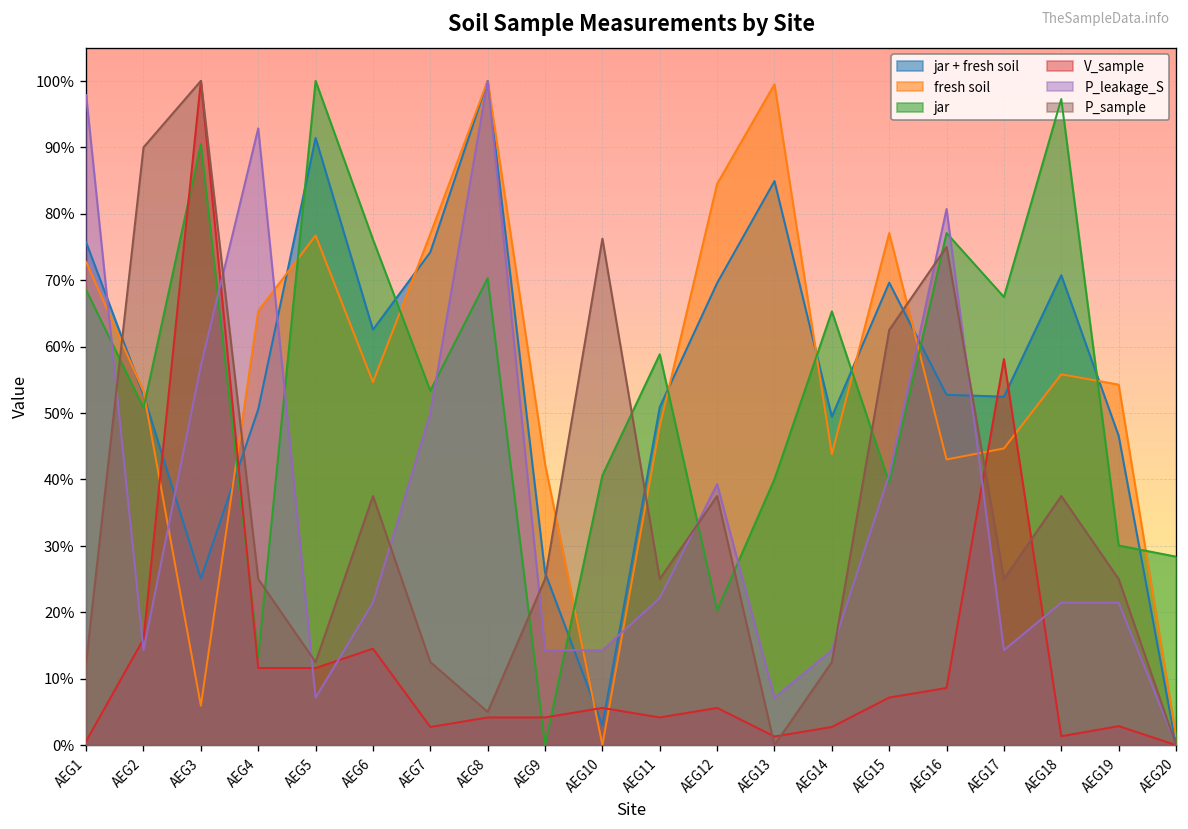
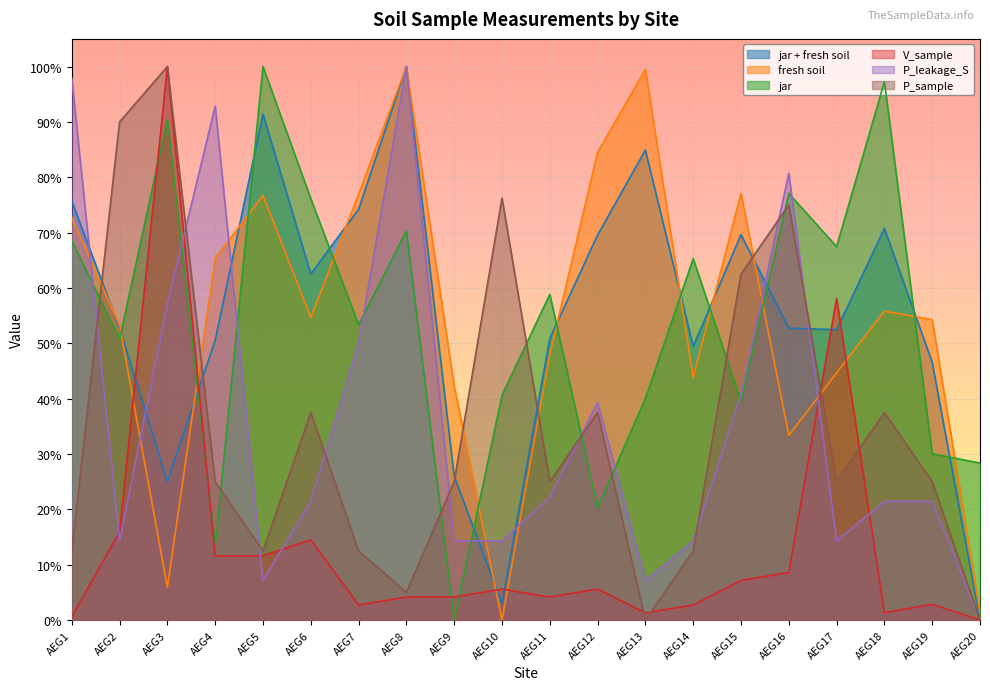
  {
    "jar + fresh soil": {
      "AEG1": "76%",
      "AEG2": "53%",
      "AEG3": "25%",
      "AEG4": "51%",
      "AEG5": "91%",
      "AEG6": "63%",
      "AEG7": "74%",
      "AEG9": "26%",
      "AEG10": "3%",
      "AEG11": "51%",
      "AEG12": "70%",
      "AEG13": "85%",
      "AEG14": "49%",
      "AEG15": "70%",
      "AEG16": "53%",
      "AEG17": "52%",
      "AEG18": "71%",
      "AEG19": "47%"
    },
    "fresh soil": {
      "AEG1": "73%",
      "AEG2": "53%",
      "AEG3": "6%",
      "AEG4": "65%",
      "AEG5": "77%",
      "AEG6": "55%",
      "AEG7": "77%",
      "AEG9": "42%",
      "AEG10": "0%",
      "AEG11": "48%",
      "AEG12": "85%",
      "AEG13": "99%",
      "AEG14": "44%",
      "AEG15": "77%",
-     "AEG16": "43%",
+     "AEG16": "33%",
      "AEG17": "45%",
      "AEG18": "56%",
      "AEG19": "54%",
      "AEG20": "1%"
    },
    "jar": {
      "AEG1": "69%",
      "AEG2": "51%",
      "AEG3": "90%",
      "AEG4": "13%",
      "AEG5": "100%",
      "AEG6": "76%",
      "AEG7": "53%",
      "AEG8": "70%",
      "AEG9": "0%",
      "AEG10": "41%",
      "AEG11": "59%",
      "AEG12": "20%",
      "AEG13": "40%",
      "AEG14": "65%",
      "AEG15": "40%",
      "AEG16": "77%",
      "AEG17": "67%",
      "AEG19": "30%",
      "AEG20": "28%"
    },
    "V_sample": {
      "AEG1": "1%",
      "AEG2": "16%",
      "AEG4": "12%",
      "AEG5": "12%",
      "AEG6": "15%",
      "AEG7": "3%",
      "AEG8": "4%",
      "AEG9": "4%",
      "AEG10": "6%",
      "AEG11": "4%",
      "AEG12": "6%",
      "AEG13": "1%",
      "AEG14": "3%",
      "AEG15": "7%",
      "AEG16": "9%",
      "AEG17": "58%",
      "AEG18": "1%",
      "AEG19": "3%"
    },
    "P_leakage_S": {
      "AEG1": "98%",
      "AEG2": "14%",
      "AEG3": "57%",
      "AEG4": "93%",
      "AEG5": "7%",
      "AEG6": "21%",
      "AEG7": "50%",
      "AEG9": "14%",
      "AEG10": "14%",
      "AEG11": "22%",
      "AEG12": "39%",
      "AEG13": "7%",
      "AEG14": "14%",
      "AEG15": "41%",
      "AEG16": "81%",
      "AEG17": "14%",
      "AEG18": "21%",
      "AEG19": "21%"
    },
    "P_sample": {
      "AEG1": "13%",
      "AEG2": "90%",
      "AEG4": "25%",
      "AEG5": "13%",
      "AEG6": "38%",
      "AEG7": "13%",
      "AEG8": "5%",
      "AEG9": "25%",
      "AEG10": "76%",
      "AEG11": "25%",
      "AEG12": "38%",
      "AEG13": "0%",
      "AEG14": "13%",
      "AEG15": "63%",
      "AEG16": "75%",
      "AEG17": "25%",
      "AEG18": "38%",
      "AEG19": "25%"
    }
  }
